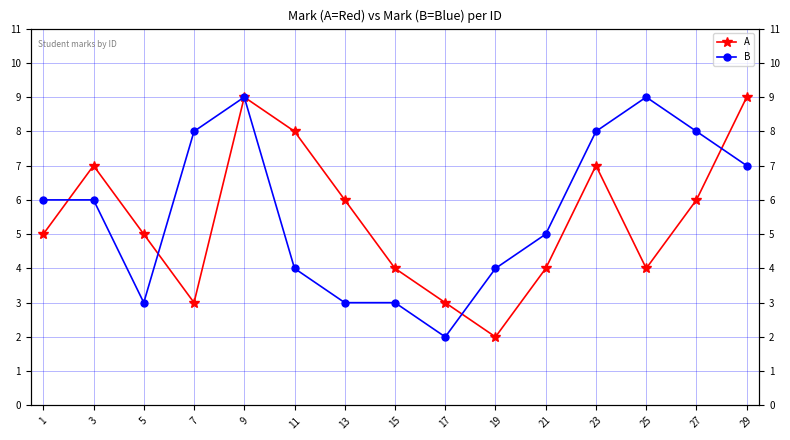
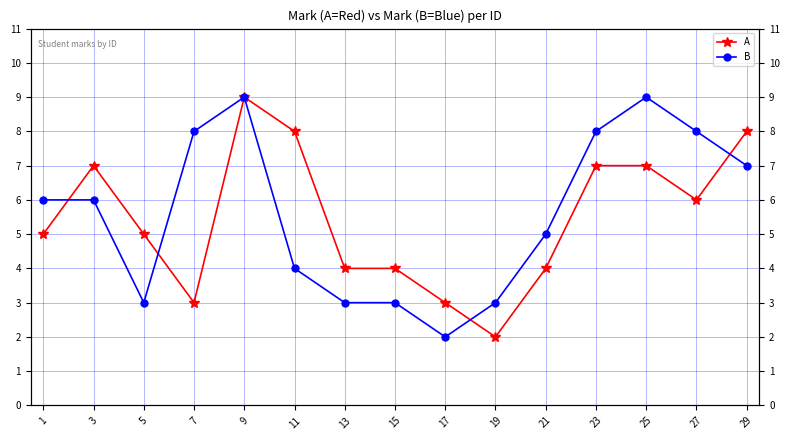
  {
    "A": {
      "1": 5,
      "3": 7,
      "5": 5,
      "7": 3,
      "11": 8,
-     "13": 6,
+     "13": 4,
      "15": 4,
      "17": 3,
      "19": 2,
      "21": 4,
      "23": 7,
-     "25": 4,
+     "25": 7,
      "27": 6,
-     "29": 9
+     "29": 8
    },
    "B": {
      "1": 6,
      "3": 6,
      "5": 3,
      "7": 8,
      "11": 4,
      "13": 3,
      "15": 3,
      "17": 2,
-     "19": 4,
+     "19": 3,
      "21": 5,
      "23": 8,
      "25": 9,
      "27": 8,
      "29": 7
    }
  }
